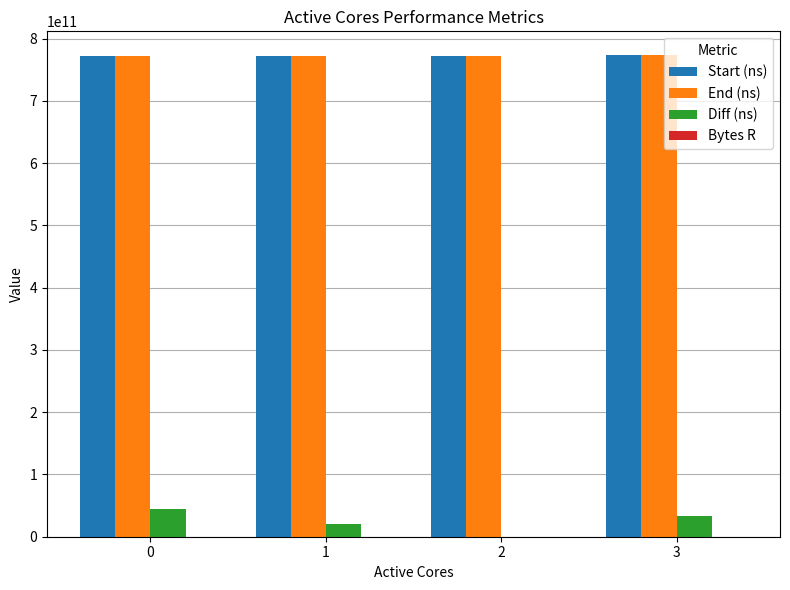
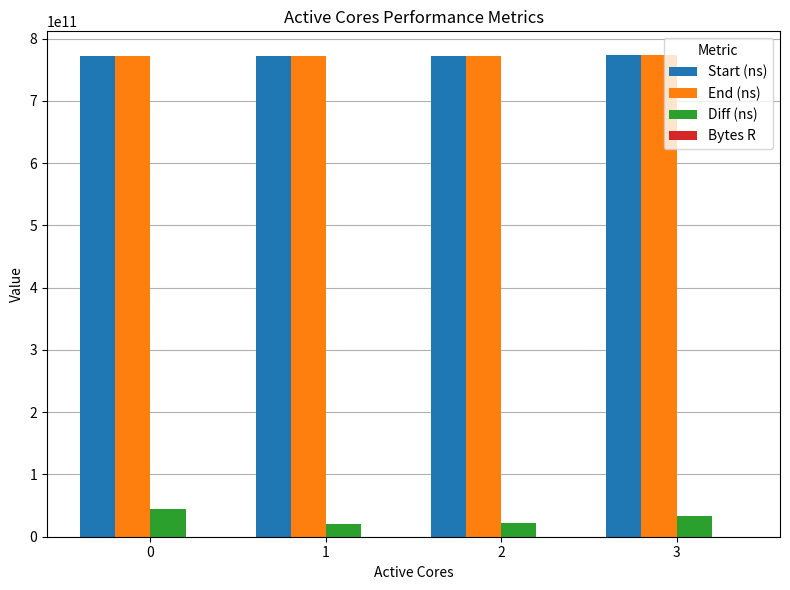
  {
    "Start (ns)": {
      "0": 770000000000,
      "1": 770000000000,
      "2": 770000000000,
      "3": 770000000000
    },
    "End (ns)": {
      "0": 770000000000,
      "1": 770000000000,
      "2": 770000000000,
      "3": 770000000000
    },
    "Diff (ns)": {
      "0": 50000000000,
      "1": 20000000000,
-     "2": 0,
+     "2": 20000000000,
      "3": 30000000000
    }
  }
